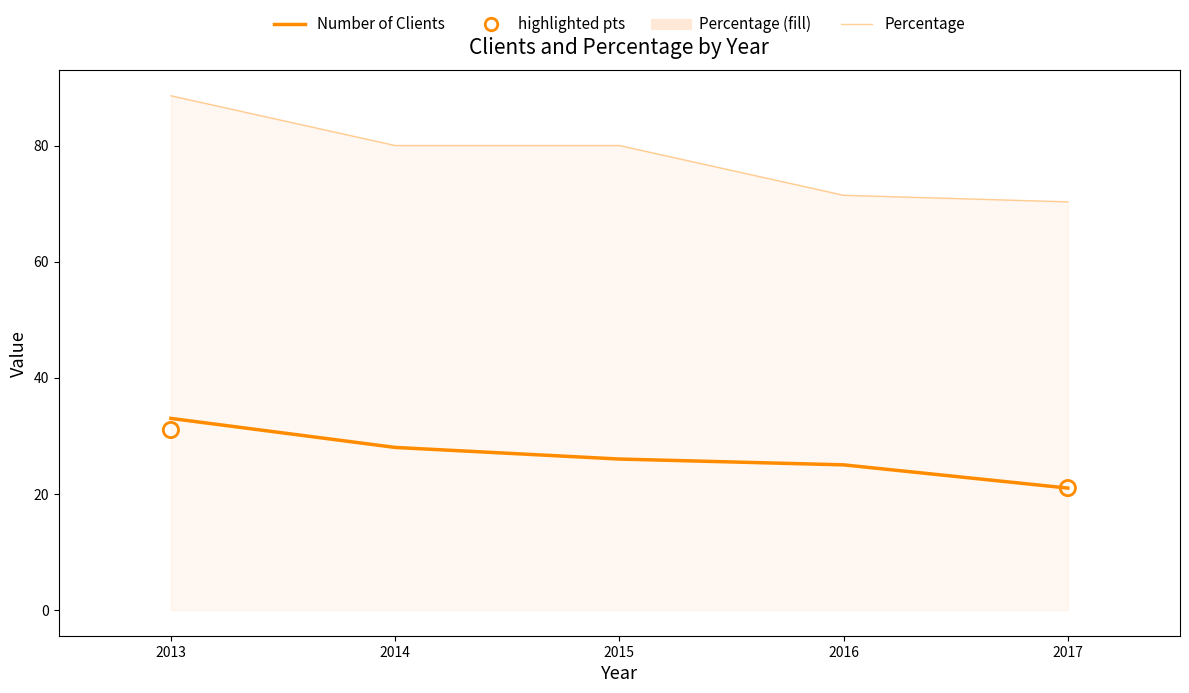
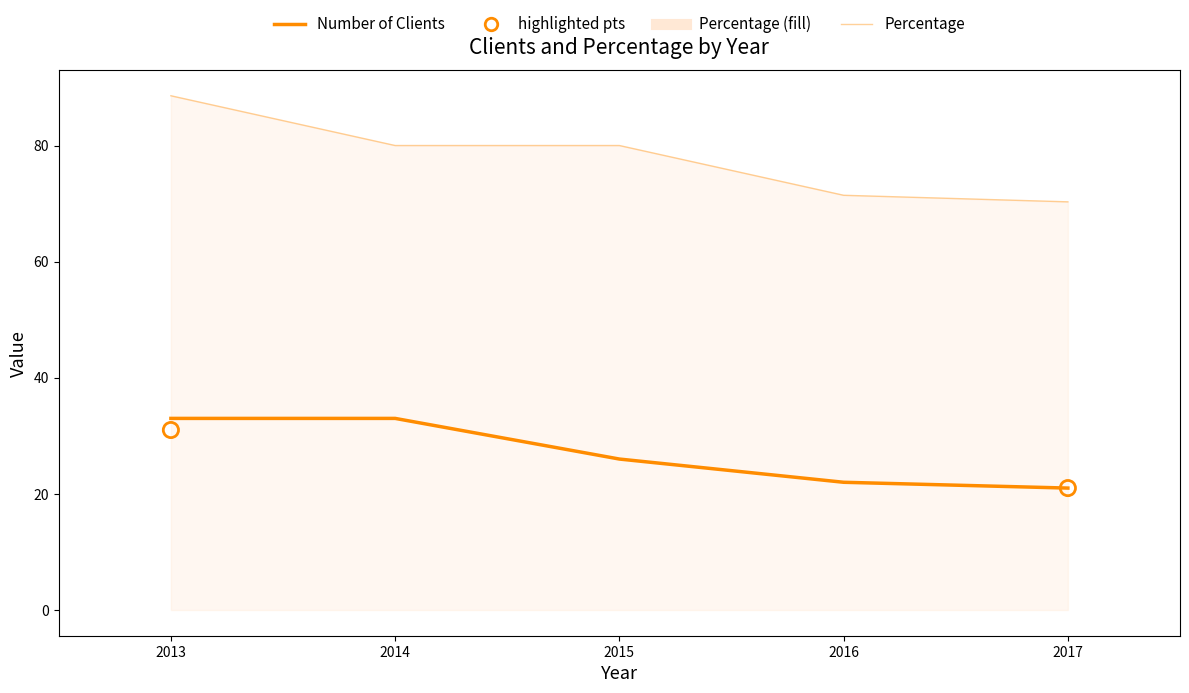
  {
    "Number of Clients": {
      "2013": 33,
-     "2014": 28,
+     "2014": 33,
      "2015": 26,
-     "2016": 25
+     "2016": 22
    },
    "Percentage (fill)": {
      "2013": 89,
      "2014": 80,
      "2015": 80,
      "2016": 71,
      "2017": 70
    }
  }
